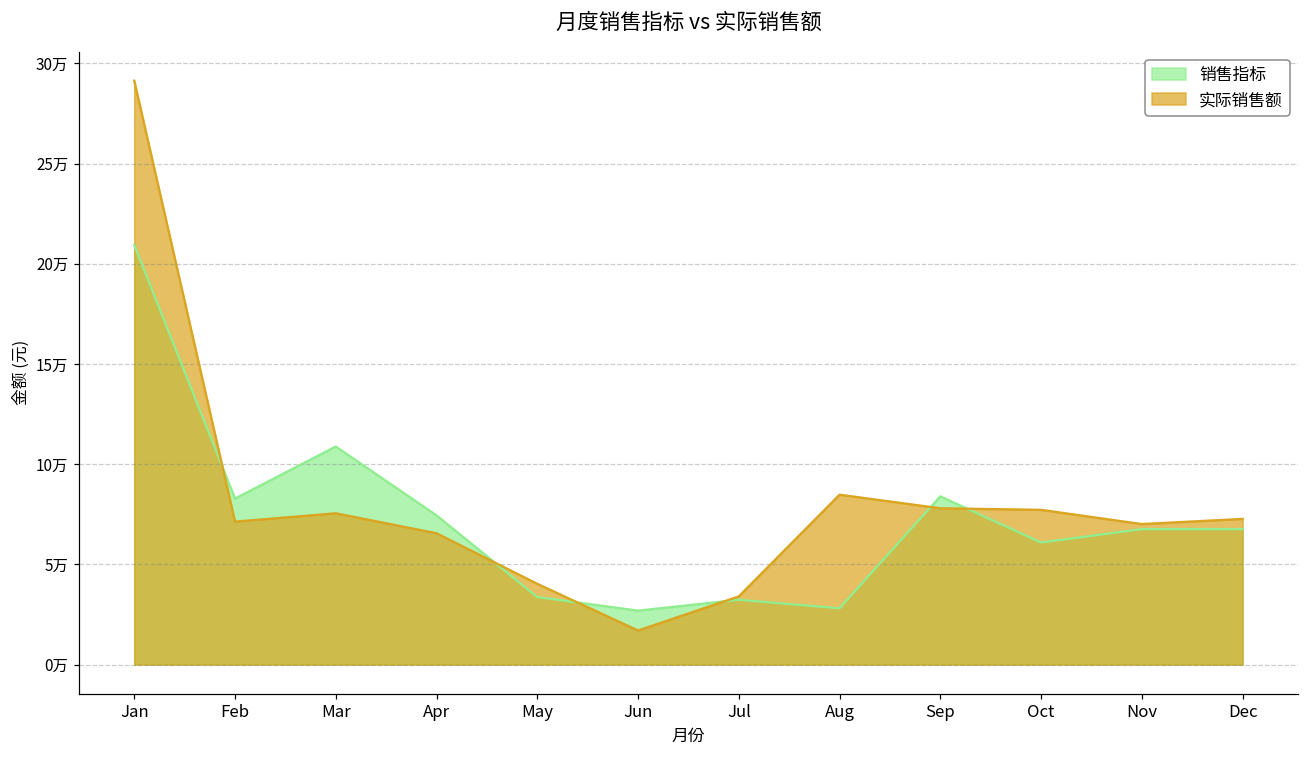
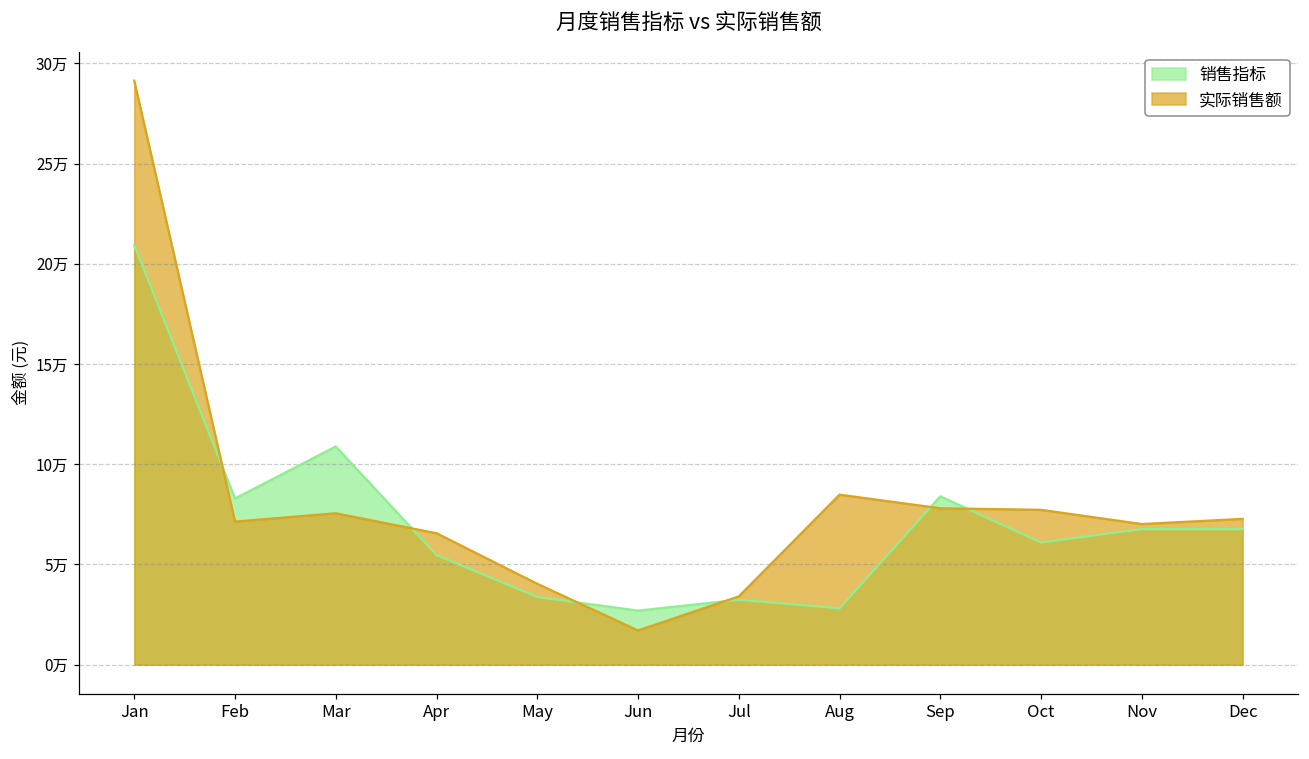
  {
    "销售指标": {
      "Jan": "20.9万",
      "Feb": "8.3万",
      "Mar": "10.9万",
-     "Apr": "7.4万",
+     "Apr": "5.5万",
      "May": "3.4万",
      "Jun": "2.7万",
      "Jul": "3.2万",
      "Aug": "2.8万",
      "Sep": "8.4万",
      "Oct": "6.1万",
      "Nov": "6.8万",
      "Dec": "6.8万"
    },
    "实际销售额": {
      "Jan": "29.1万",
      "Feb": "7.1万",
      "Mar": "7.5万",
      "Apr": "6.6万",
      "May": "4.0万",
      "Jun": "1.7万",
      "Jul": "3.4万",
      "Aug": "8.5万",
      "Sep": "7.8万",
      "Oct": "7.7万",
      "Nov": "7.0万",
      "Dec": "7.3万"
    }
  }
